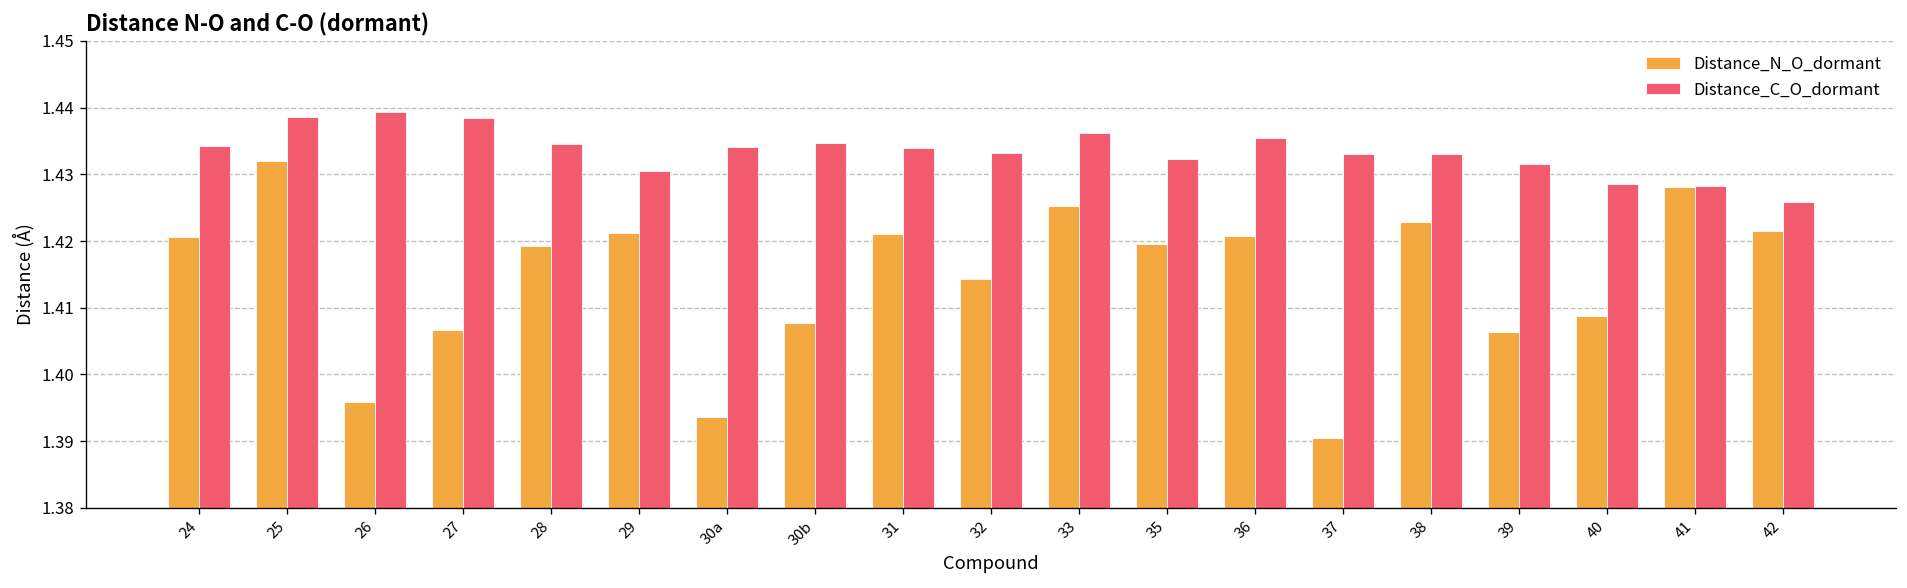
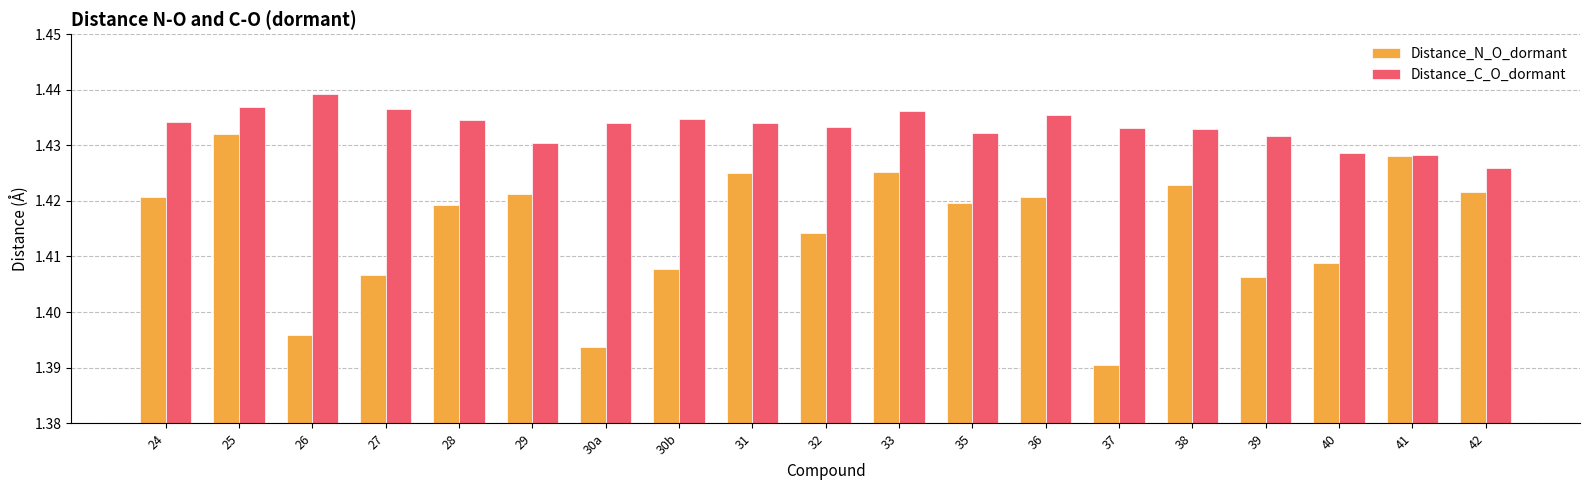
  {
    "Distance_N_O_dormant": {
      "24": 1.421,
      "25": 1.432,
      "26": 1.396,
      "27": 1.407,
      "28": 1.419,
      "29": 1.421,
      "30a": 1.394,
      "30b": 1.408,
-     "31": 1.421,
+     "31": 1.425,
      "32": 1.414,
      "33": 1.425,
      "35": 1.420,
      "36": 1.421,
      "37": 1.390,
      "38": 1.423,
      "39": 1.406,
      "40": 1.409,
      "41": 1.428,
      "42": 1.422
    },
    "Distance_C_O_dormant": {
      "24": 1.434,
-     "25": 1.439,
+     "25": 1.437,
      "26": 1.439,
-     "27": 1.438,
+     "27": 1.436,
      "28": 1.435,
      "29": 1.430,
      "30a": 1.434,
      "30b": 1.435,
      "31": 1.434,
      "32": 1.433,
      "33": 1.436,
      "35": 1.432,
      "36": 1.435,
      "37": 1.433,
      "38": 1.433,
      "39": 1.432,
      "40": 1.429,
      "41": 1.428,
      "42": 1.426
    }
  }
